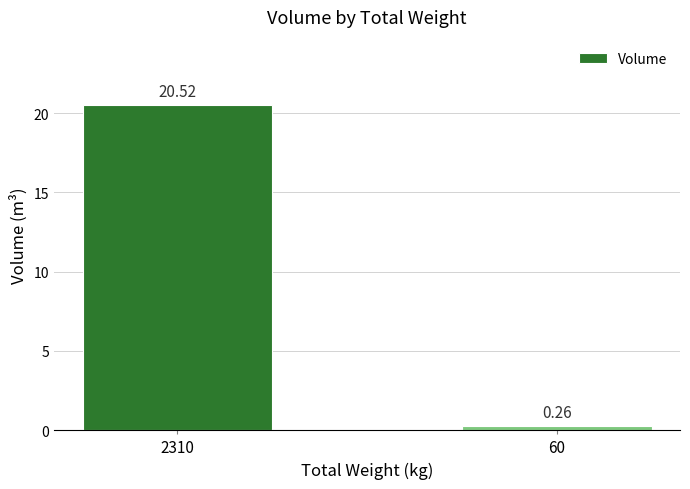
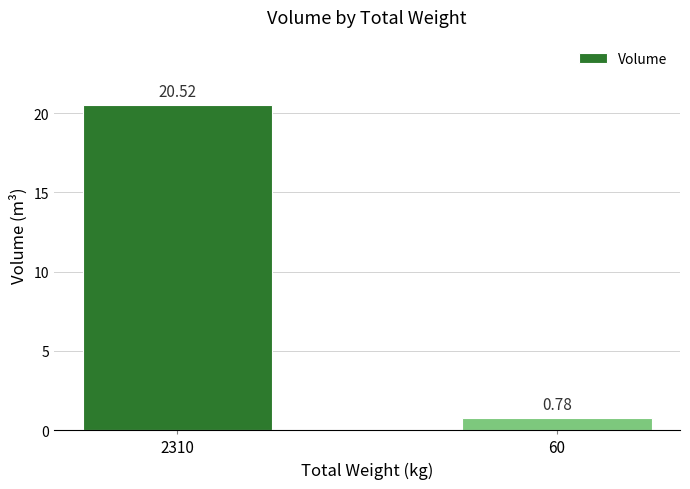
  {
    "2310": 20.52,
-   "60": 0.26
+   "60": 0.78
  }
